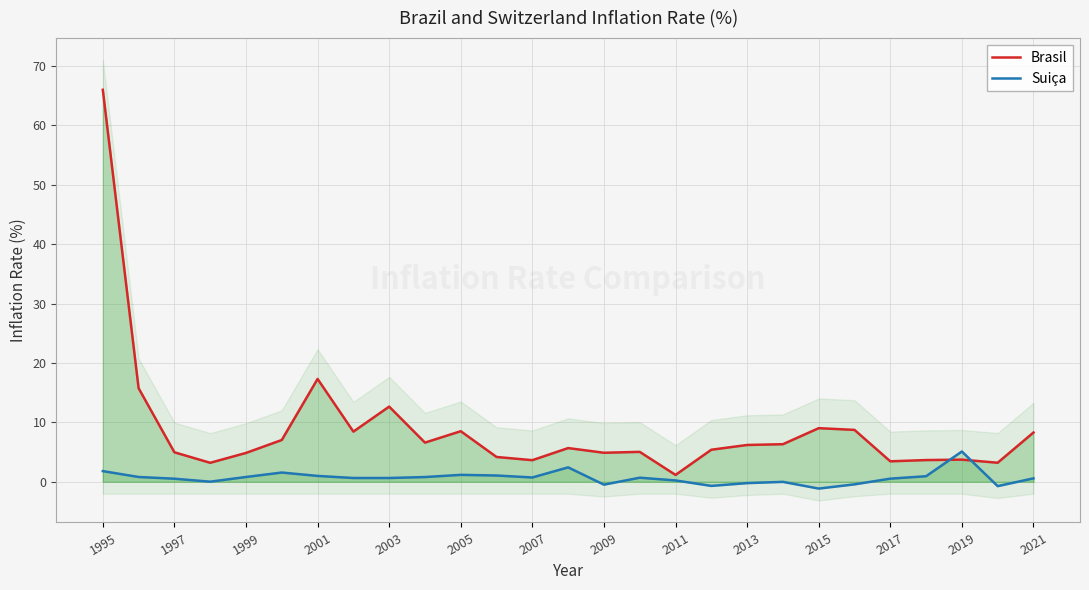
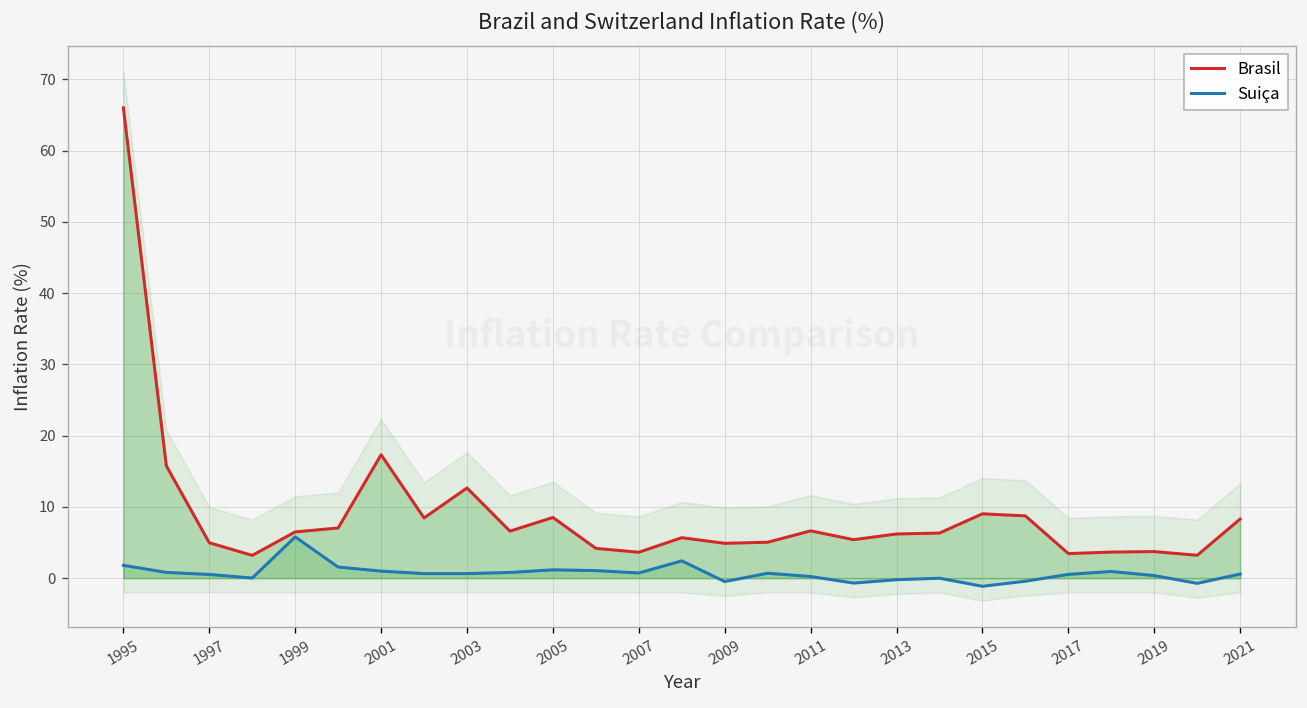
  {
    "Brasil": {
      "1995": 66,
      "1997": 5,
-     "1999": 5,
+     "1999": 6,
      "2001": 17,
      "2003": 13,
      "2005": 9,
      "2007": 4,
      "2009": 5,
-     "2011": 1,
+     "2011": 7,
      "2013": 6,
      "2015": 9,
      "2017": 3,
      "2019": 4,
      "2021": 8
    },
    "Suiça": {
-     "1999": 1,
+     "1999": 6,
      "2009": 0,
      "2015": -1,
-     "2019": 5
+     "2019": 0
    }
  }
